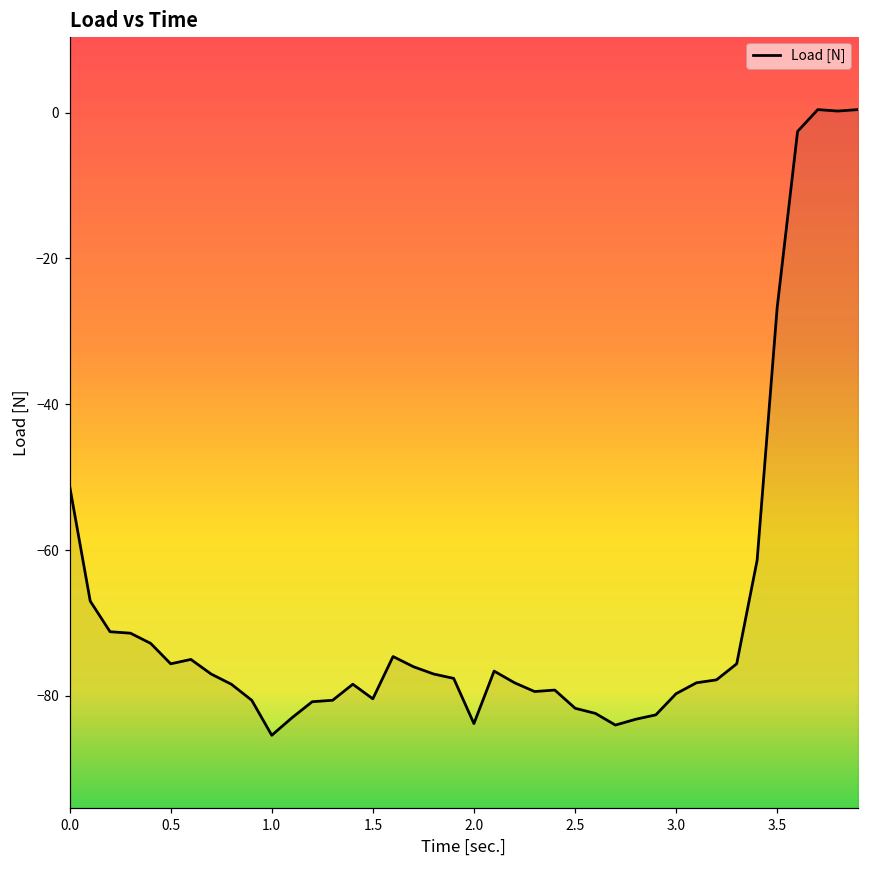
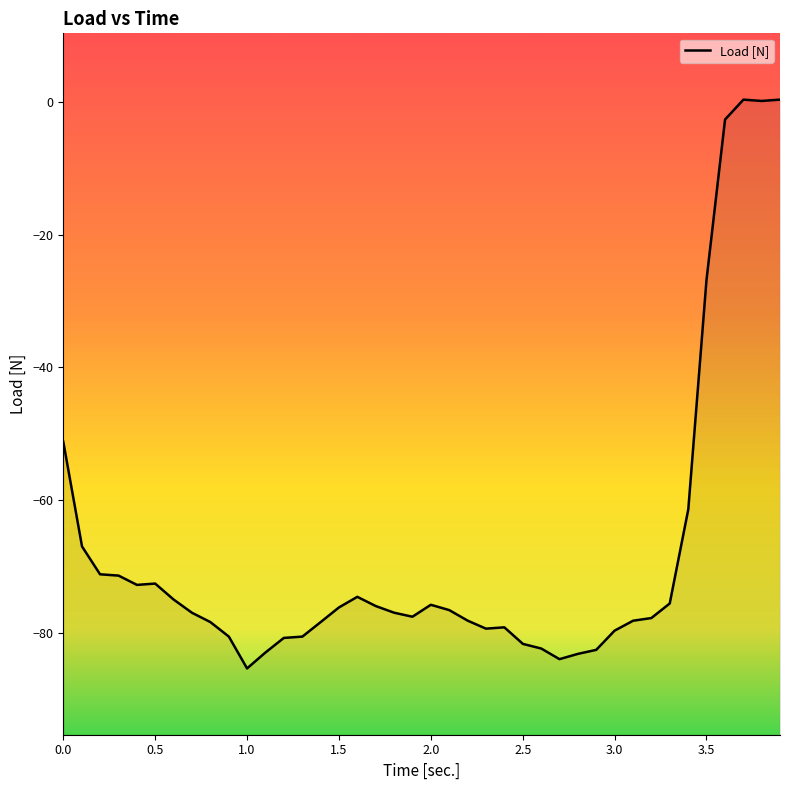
  {
    "0.0": -51,
-   "0.5": -76,
+   "0.5": -73,
    "1.0": -85,
-   "1.5": -80,
-   "2.0": -84,
+   "1.5": -76,
+   "2.0": -76,
    "2.5": -82,
    "3.0": -80,
    "3.5": -27
  }
